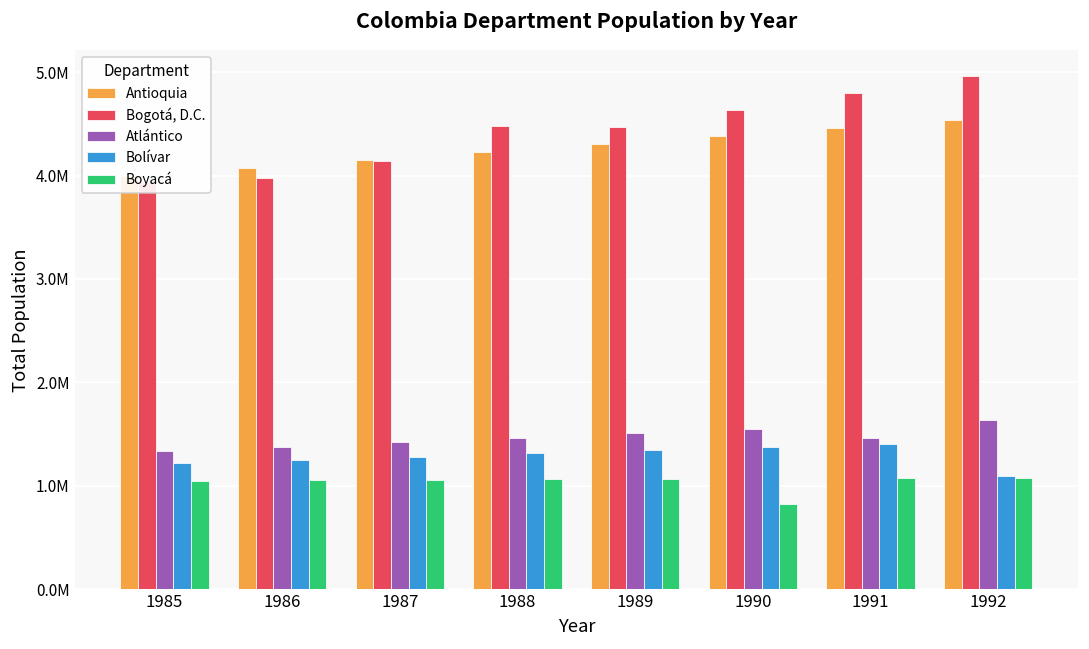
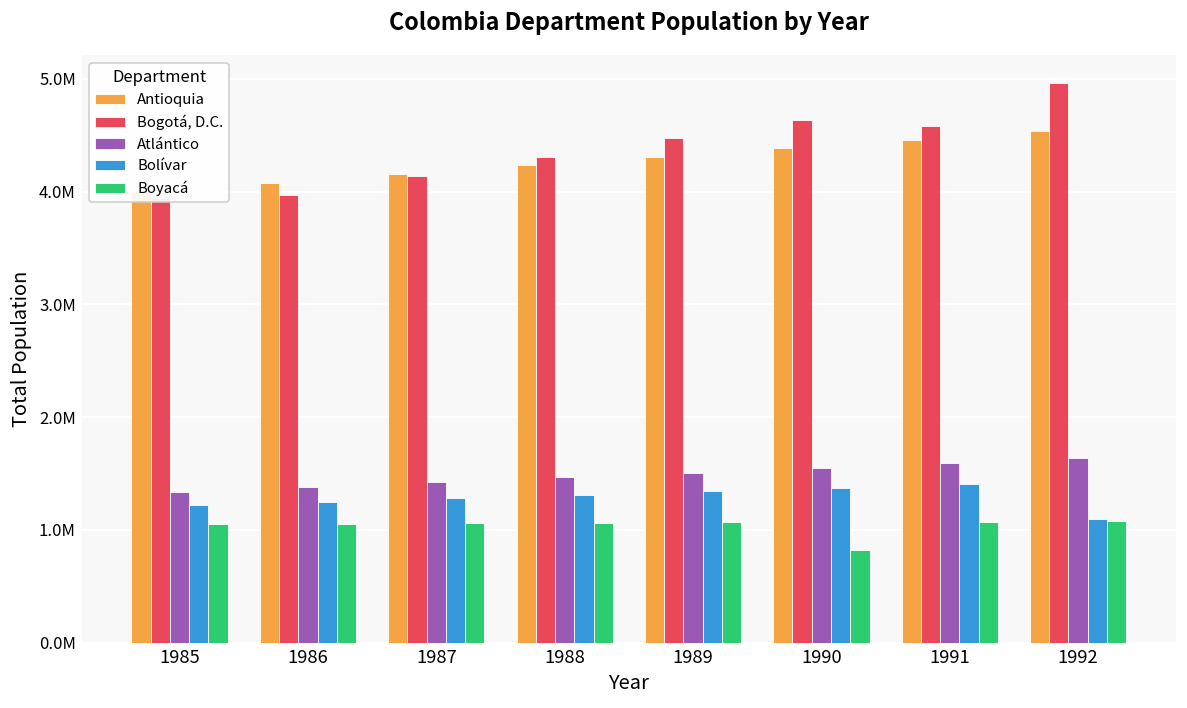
  {
    "Antioquia": {
      "1986": 4100000,
      "1987": 4200000,
      "1988": 4200000,
      "1989": 4300000,
      "1990": 4400000,
      "1991": 4500000,
      "1992": 4500000
    },
    "Bogotá, D.C.": {
      "1986": 4000000,
      "1987": 4100000,
-     "1988": 4500000,
+     "1988": 4300000,
      "1989": 4500000,
      "1990": 4600000,
-     "1991": 4800000,
+     "1991": 4600000,
      "1992": 5000000
    },
    "Atlántico": {
      "1985": 1300000,
      "1986": 1400000,
      "1987": 1400000,
      "1988": 1500000,
      "1989": 1500000,
      "1990": 1600000,
-     "1991": 1500000,
+     "1991": 1600000,
      "1992": 1600000
    },
    "Bolívar": {
      "1985": 1200000,
      "1986": 1300000,
      "1987": 1300000,
      "1988": 1300000,
      "1989": 1300000,
      "1990": 1400000,
      "1991": 1400000,
      "1992": 1100000
    },
    "Boyacá": {
      "1985": 1000000,
      "1986": 1100000,
      "1987": 1100000,
      "1988": 1100000,
      "1989": 1100000,
      "1990": 800000,
      "1991": 1100000,
      "1992": 1100000
    }
  }
